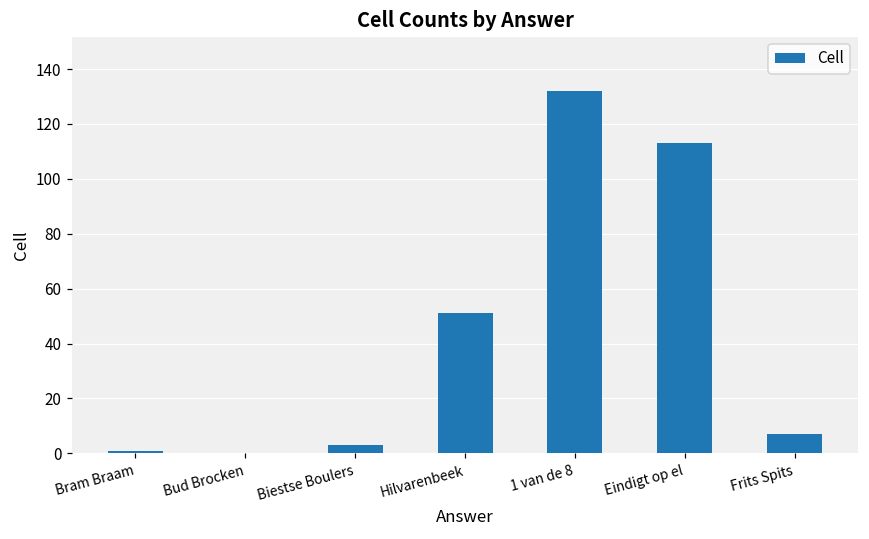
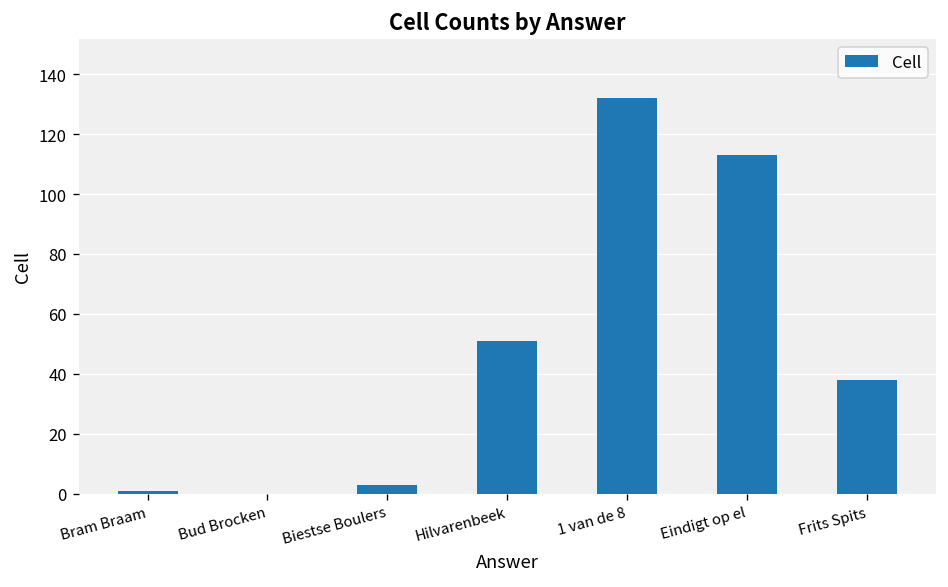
  {
    "Bud Brocken": 0,
    "Biestse Boulers": 3,
    "Hilvarenbeek": 51,
    "1 van de 8": 132,
    "Eindigt op el": 113,
-   "Frits Spits": 7
+   "Frits Spits": 38
  }
